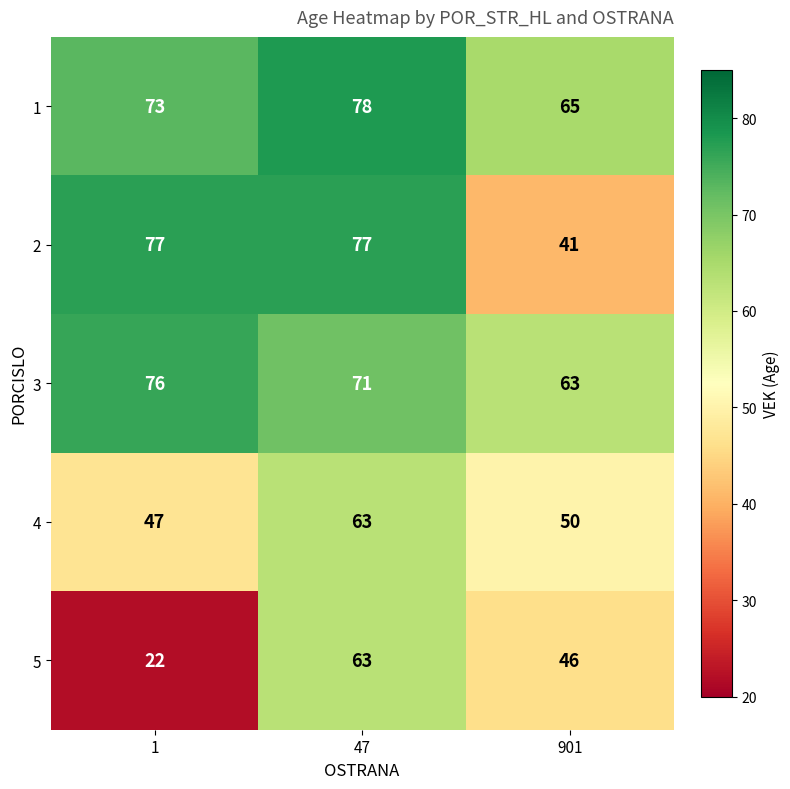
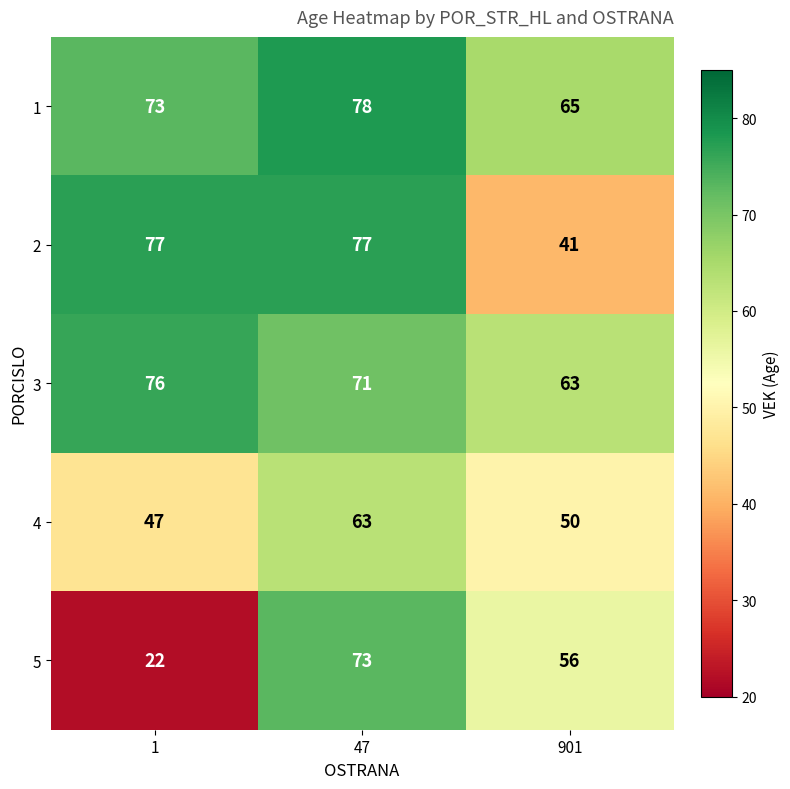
  {
    "1": {
      "1": 73,
      "47": 78,
      "901": 65
    },
    "2": {
      "1": 77,
      "47": 77,
      "901": 41
    },
    "3": {
      "1": 76,
      "47": 71,
      "901": 63
    },
    "4": {
      "1": 47,
      "47": 63,
      "901": 50
    },
    "5": {
      "1": 22,
-     "47": 63,
-     "901": 46
+     "47": 73,
+     "901": 56
    }
  }
